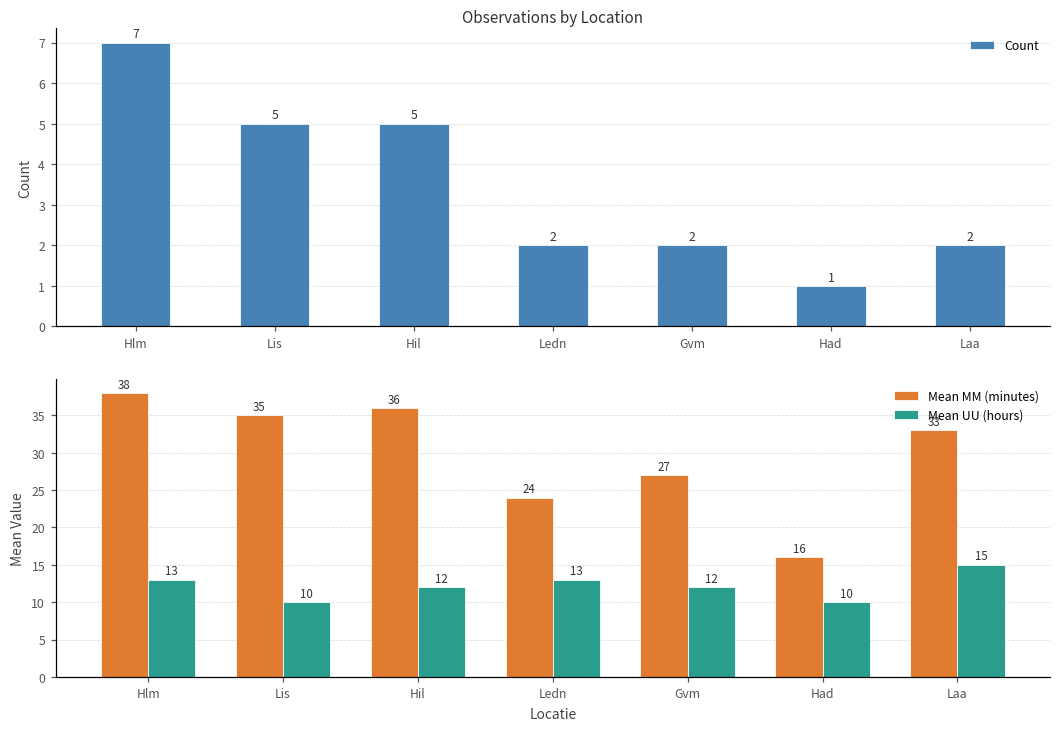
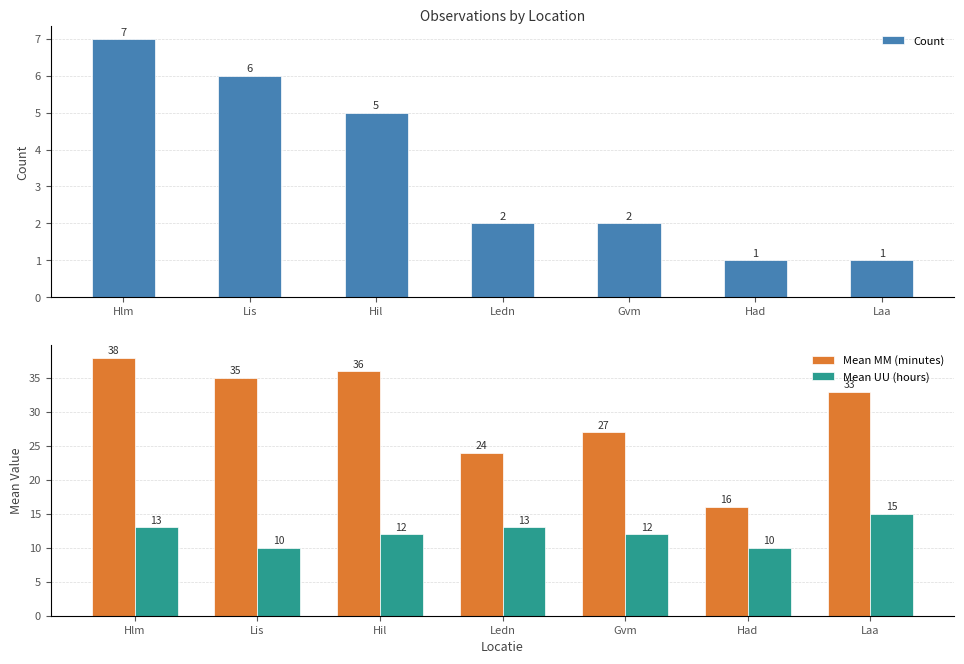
  {
    "Observations by Location": {
      "Hlm": 7,
-     "Lis": 5,
+     "Lis": 6,
      "Hil": 5,
      "Ledn": 2,
      "Gvm": 2,
      "Had": 1,
-     "Laa": 2
+     "Laa": 1
    }
  }
